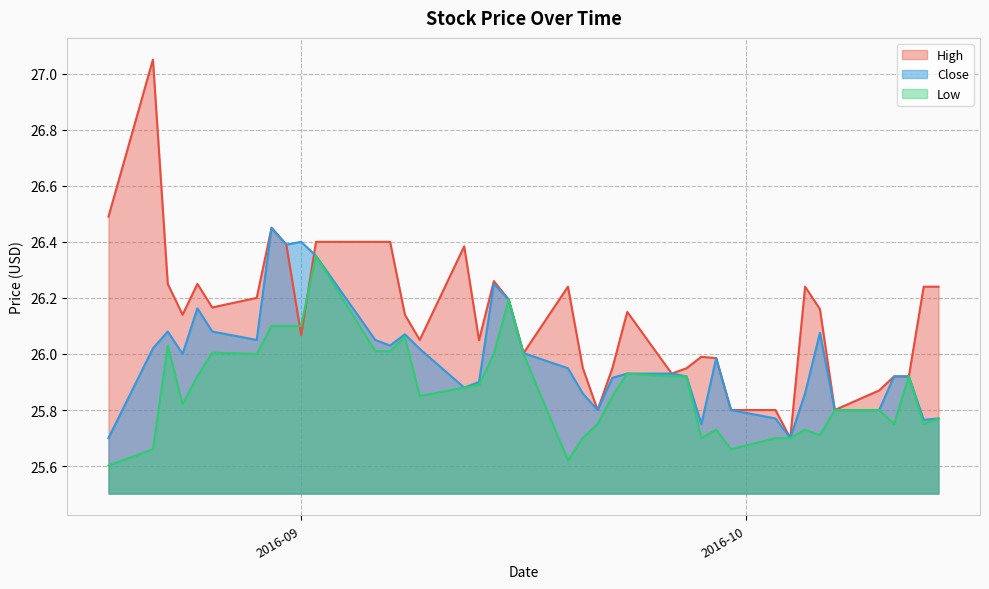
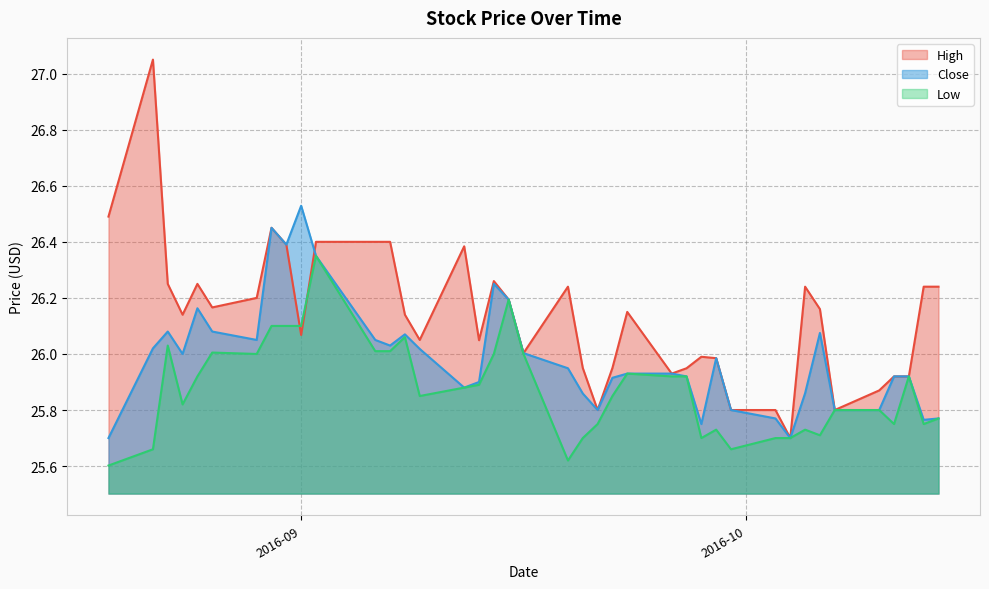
  {
    "High": {
      "2016-09": 26.07
    },
    "Close": {
-     "2016-09": 26.40
+     "2016-09": 26.53
    },
    "Low": {
      "2016-09": 26.10
    }
  }
